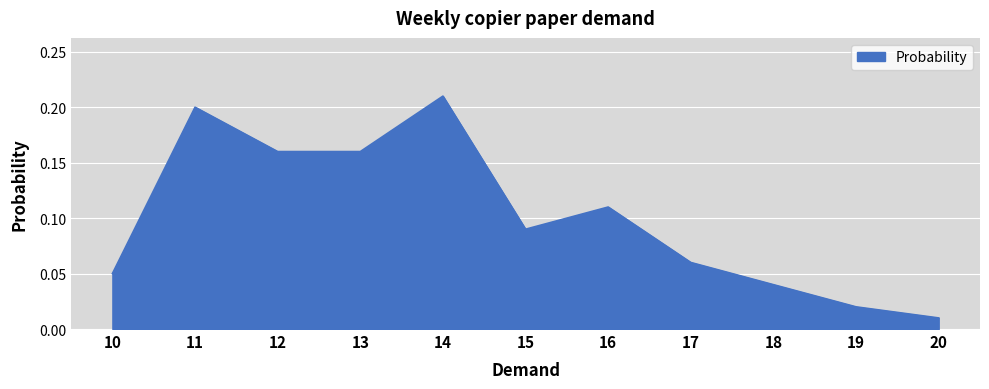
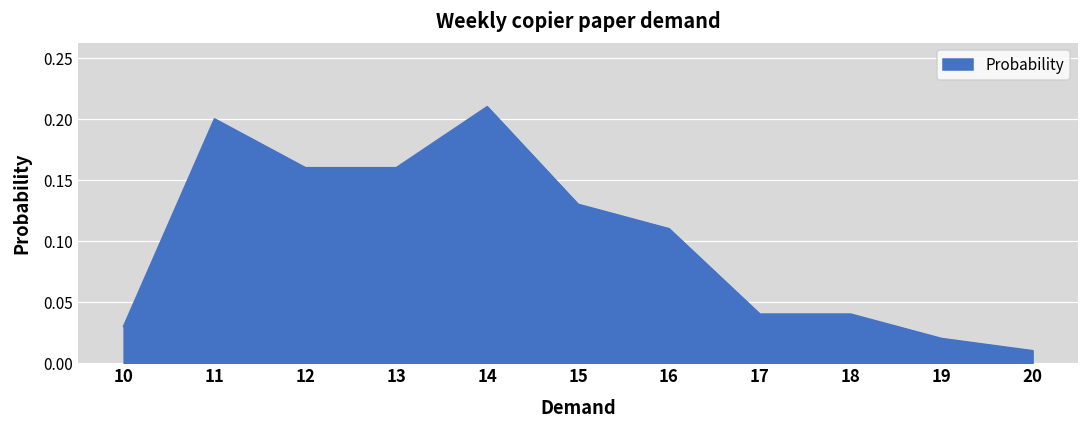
  {
-   "10": 0.05,
+   "10": 0.03,
    "11": 0.20,
    "12": 0.16,
    "13": 0.16,
    "14": 0.21,
-   "15": 0.09,
+   "15": 0.13,
    "16": 0.11,
-   "17": 0.06,
+   "17": 0.04,
    "18": 0.04,
    "19": 0.02,
    "20": 0.01
  }
